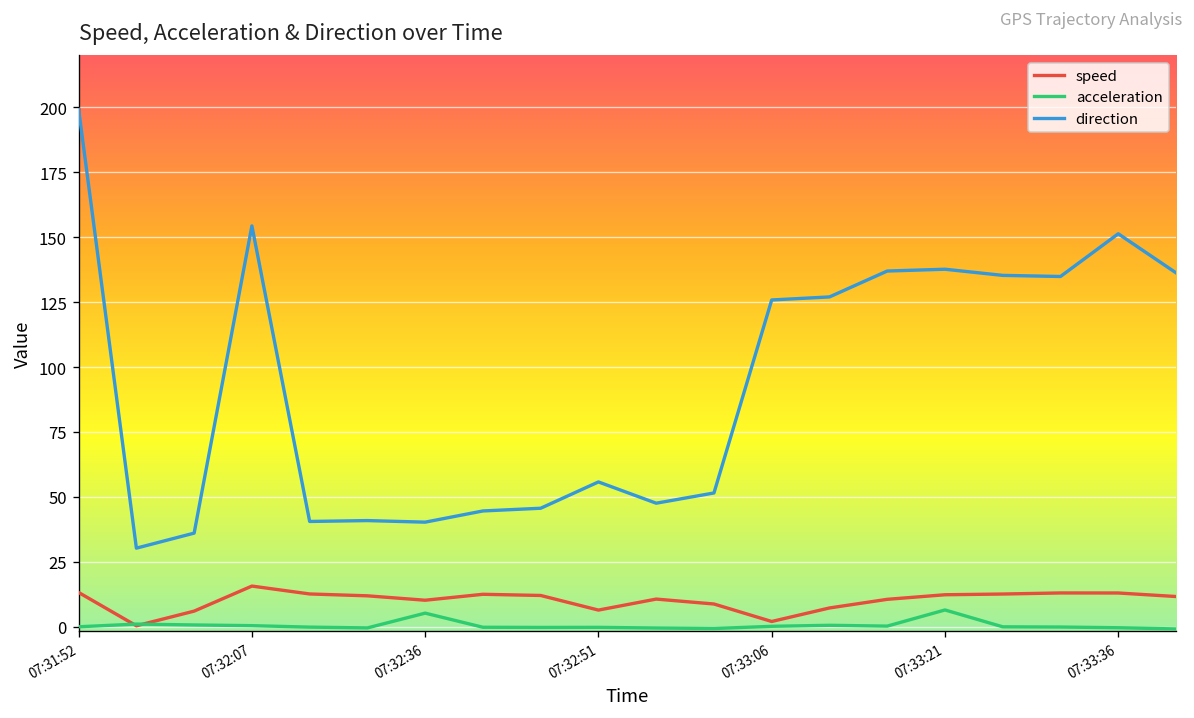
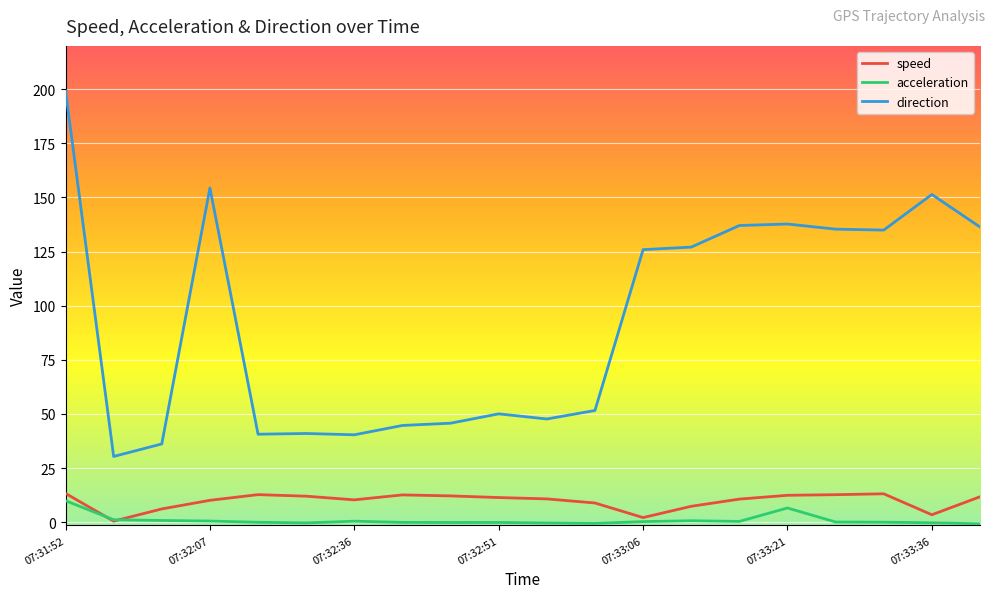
  {
    "speed": {
      "07:31:52": 13,
-     "07:32:07": 16,
+     "07:32:07": 10,
      "07:32:36": 10,
-     "07:32:51": 7,
+     "07:32:51": 11,
      "07:33:06": 2,
      "07:33:21": 12,
-     "07:33:36": 13
+     "07:33:36": 3
    },
    "acceleration": {
-     "07:31:52": 0,
+     "07:31:52": 10,
      "07:32:07": 1,
-     "07:32:36": 5,
+     "07:32:36": 0,
      "07:32:51": 0,
      "07:33:06": 0,
      "07:33:21": 7,
      "07:33:36": 0
    },
    "direction": {
      "07:31:52": 199,
      "07:32:07": 154,
      "07:32:36": 40,
-     "07:32:51": 56,
+     "07:32:51": 50,
      "07:33:06": 126,
      "07:33:21": 138,
      "07:33:36": 151
    }
  }
